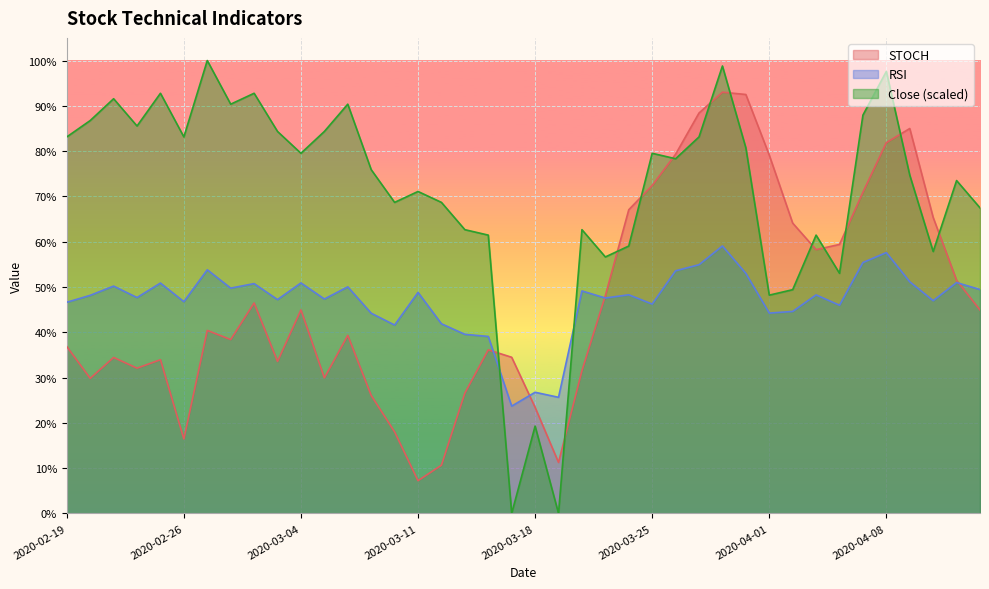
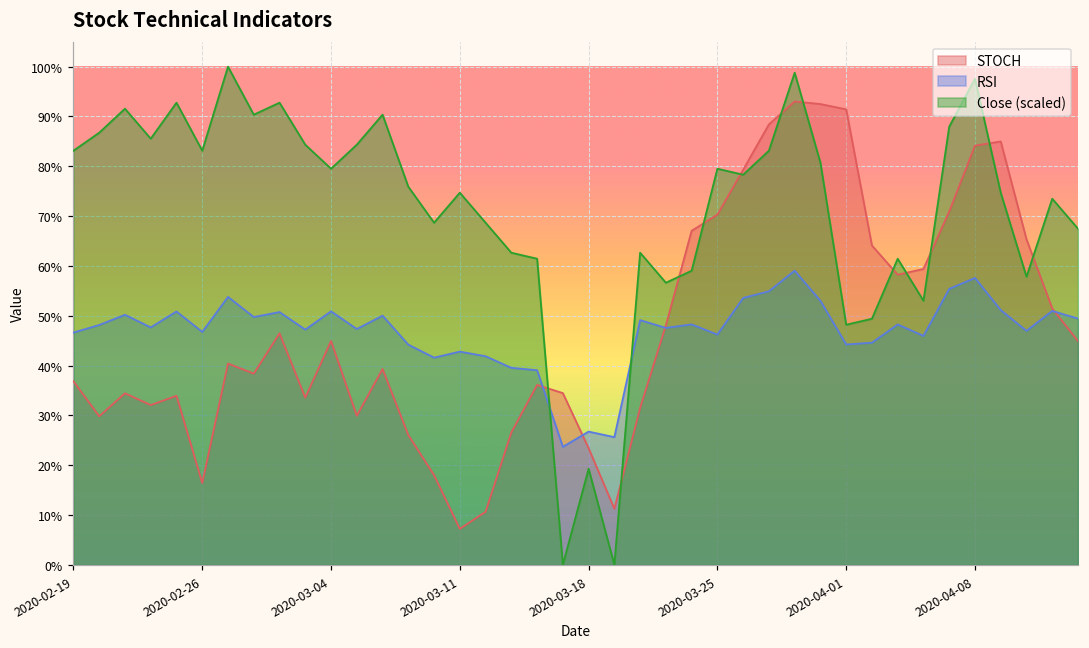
  {
    "STOCH": {
      "2020-02-19": "37%",
      "2020-02-26": "16%",
      "2020-03-04": "45%",
      "2020-03-11": "7%",
      "2020-03-18": "23%",
-     "2020-03-25": "72%",
-     "2020-04-01": "79%",
-     "2020-04-08": "82%"
+     "2020-03-25": "70%",
+     "2020-04-01": "91%",
+     "2020-04-08": "84%"
    },
    "RSI": {
      "2020-02-19": "47%",
      "2020-02-26": "47%",
      "2020-03-04": "51%",
-     "2020-03-11": "49%",
+     "2020-03-11": "43%",
      "2020-03-18": "27%",
      "2020-03-25": "46%",
      "2020-04-01": "44%",
      "2020-04-08": "58%"
    },
    "Close (scaled)": {
      "2020-02-19": "83%",
      "2020-02-26": "83%",
      "2020-03-04": "80%",
-     "2020-03-11": "71%",
+     "2020-03-11": "75%",
      "2020-03-18": "19%",
      "2020-03-25": "80%",
      "2020-04-01": "48%"
    }
  }
